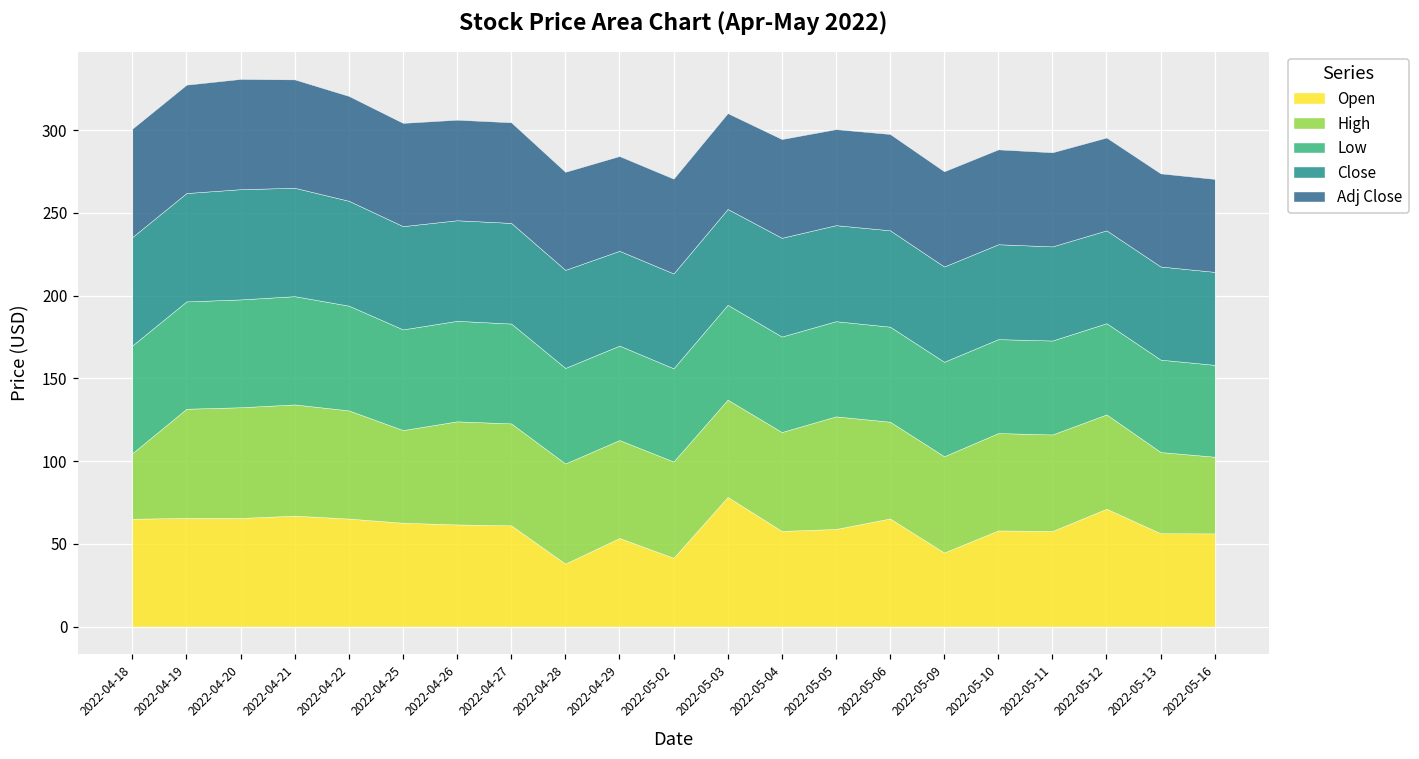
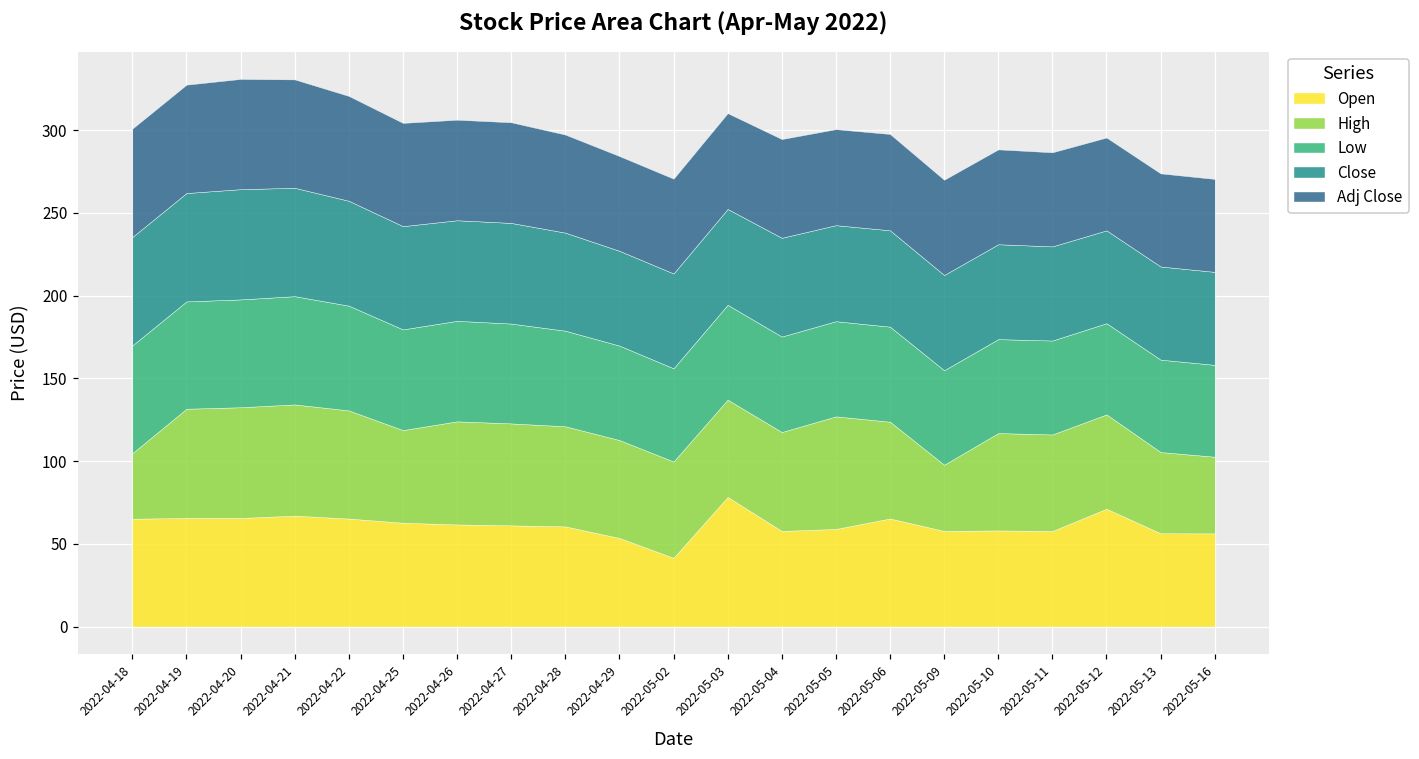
  {
    "Open": {
      "2022-04-18": 65,
      "2022-04-19": 66,
      "2022-04-20": 66,
      "2022-04-21": 67,
      "2022-04-22": 65,
      "2022-04-25": 63,
      "2022-04-26": 62,
      "2022-04-27": 61,
-     "2022-04-28": 38,
+     "2022-04-28": 61,
      "2022-04-29": 53,
      "2022-05-02": 42,
      "2022-05-03": 78,
      "2022-05-04": 58,
      "2022-05-05": 59,
      "2022-05-06": 65,
-     "2022-05-09": 45,
+     "2022-05-09": 58,
      "2022-05-10": 58,
      "2022-05-11": 58,
      "2022-05-12": 71,
      "2022-05-13": 56,
      "2022-05-16": 56
    },
    "High": {
      "2022-04-18": 40,
      "2022-04-19": 66,
      "2022-04-20": 67,
      "2022-04-21": 67,
      "2022-04-22": 65,
      "2022-04-25": 56,
      "2022-04-26": 62,
      "2022-04-27": 62,
      "2022-04-28": 61,
      "2022-04-29": 59,
      "2022-05-02": 58,
      "2022-05-03": 59,
      "2022-05-04": 60,
      "2022-05-05": 68,
      "2022-05-06": 58,
-     "2022-05-09": 58,
+     "2022-05-09": 40,
      "2022-05-10": 59,
      "2022-05-11": 58,
      "2022-05-12": 57,
      "2022-05-13": 49,
      "2022-05-16": 46
    }
  }
